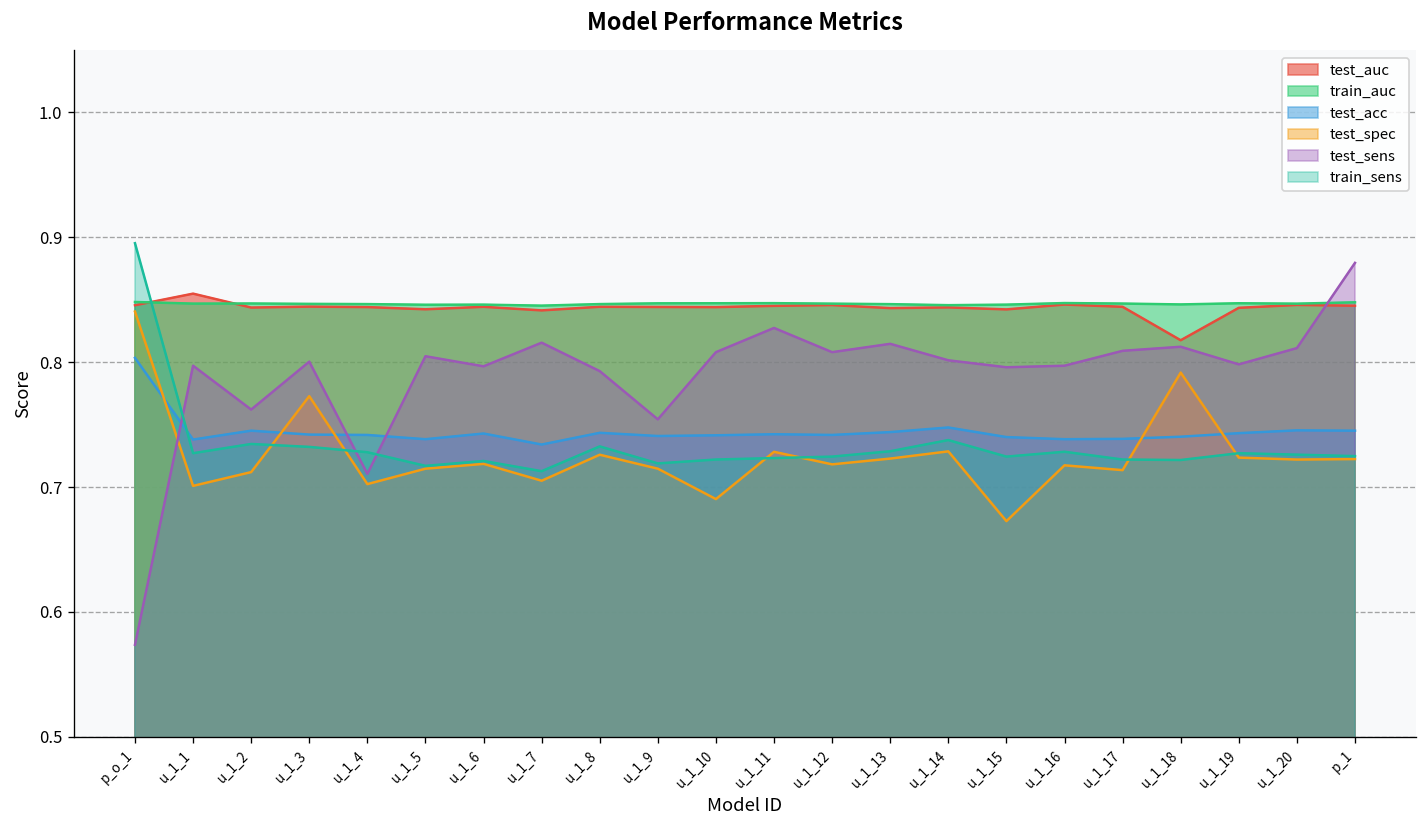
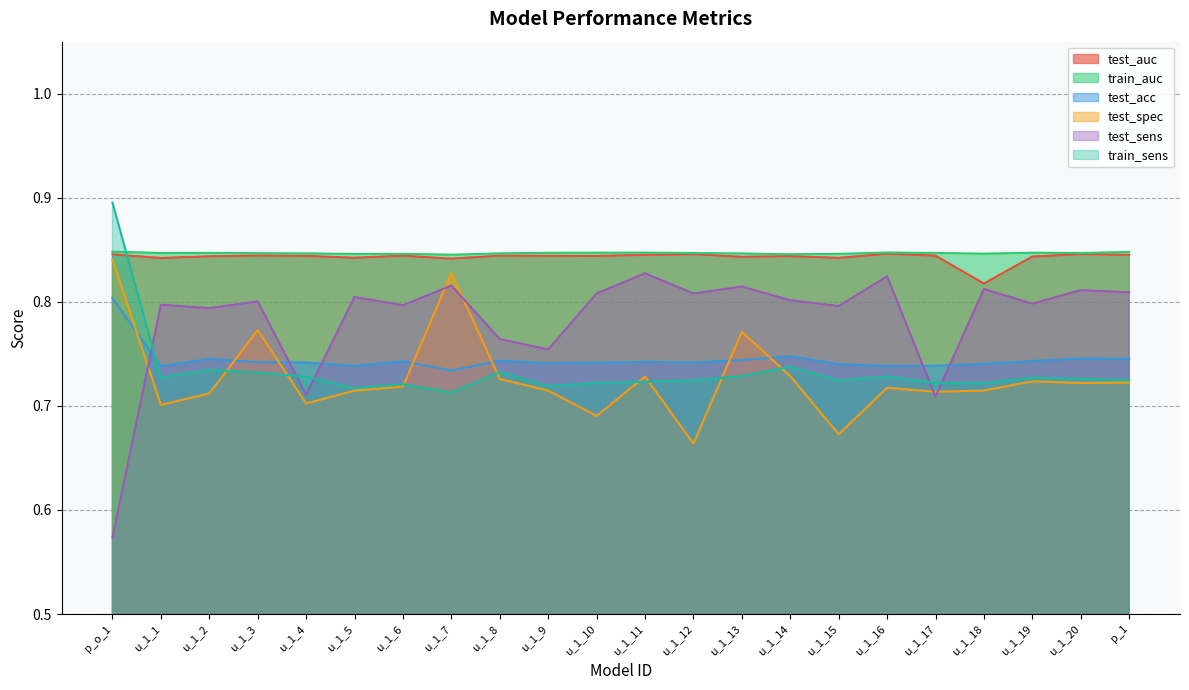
  {
    "test_auc": {
      "p_o_1": 0.846,
-     "u_1_1": 0.855,
+     "u_1_1": 0.842,
      "u_1_2": 0.844,
      "u_1_5": 0.842,
      "u_1_7": 0.841,
      "u_1_9": 0.844,
      "u_1_10": 0.844,
      "u_1_13": 0.843,
      "u_1_15": 0.842,
      "u_1_17": 0.844,
      "u_1_18": 0.818,
      "u_1_19": 0.844,
      "p_1": 0.845
    },
    "test_spec": {
      "p_o_1": 0.841,
      "u_1_1": 0.701,
      "u_1_2": 0.712,
      "u_1_3": 0.773,
      "u_1_4": 0.702,
-     "u_1_7": 0.705,
+     "u_1_7": 0.828,
      "u_1_8": 0.726,
      "u_1_9": 0.715,
      "u_1_10": 0.690,
      "u_1_11": 0.728,
-     "u_1_12": 0.718,
-     "u_1_13": 0.723,
+     "u_1_12": 0.664,
+     "u_1_13": 0.771,
      "u_1_14": 0.729,
      "u_1_15": 0.673,
      "u_1_16": 0.717,
      "u_1_17": 0.714,
-     "u_1_18": 0.792,
+     "u_1_18": 0.715,
      "u_1_19": 0.724,
      "u_1_20": 0.722
    },
    "test_sens": {
      "p_o_1": 0.574,
      "u_1_1": 0.797,
-     "u_1_2": 0.762,
+     "u_1_2": 0.794,
      "u_1_3": 0.800,
      "u_1_4": 0.711,
      "u_1_5": 0.805,
      "u_1_6": 0.797,
      "u_1_7": 0.816,
-     "u_1_8": 0.793,
+     "u_1_8": 0.764,
      "u_1_9": 0.754,
      "u_1_10": 0.808,
      "u_1_11": 0.827,
      "u_1_12": 0.808,
      "u_1_13": 0.815,
      "u_1_14": 0.802,
      "u_1_15": 0.796,
-     "u_1_16": 0.797,
-     "u_1_17": 0.809,
+     "u_1_16": 0.825,
+     "u_1_17": 0.709,
      "u_1_18": 0.812,
      "u_1_19": 0.798,
      "u_1_20": 0.811,
-     "p_1": 0.880
+     "p_1": 0.809
    }
  }
